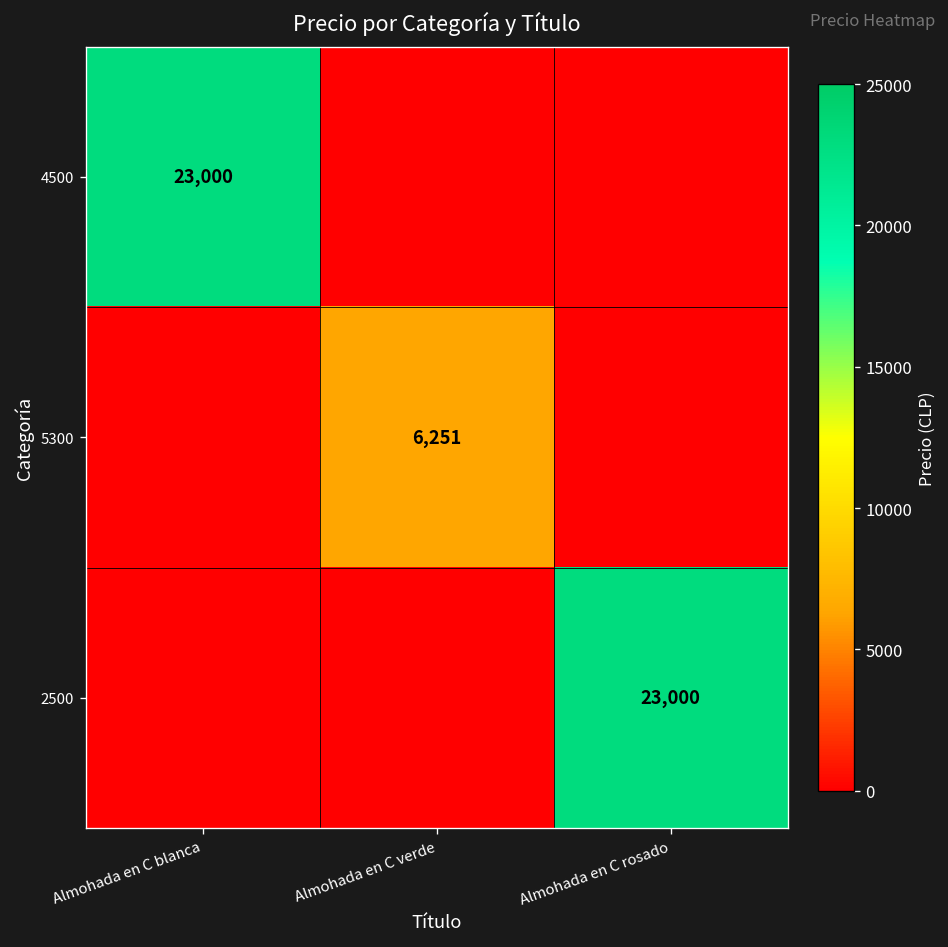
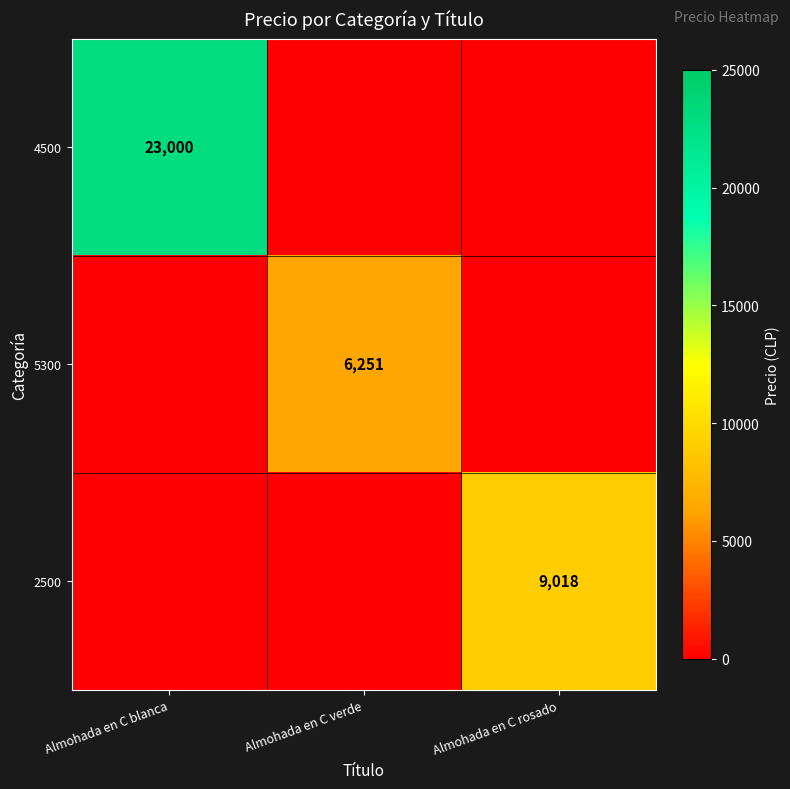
  {
    "4500": {
      "Almohada en C blanca": "23,000"
    },
    "5300": {
      "Almohada en C verde": "6,251"
    },
    "2500": {
-     "Almohada en C rosado": "23,000"
+     "Almohada en C rosado": "9,018"
    }
  }
